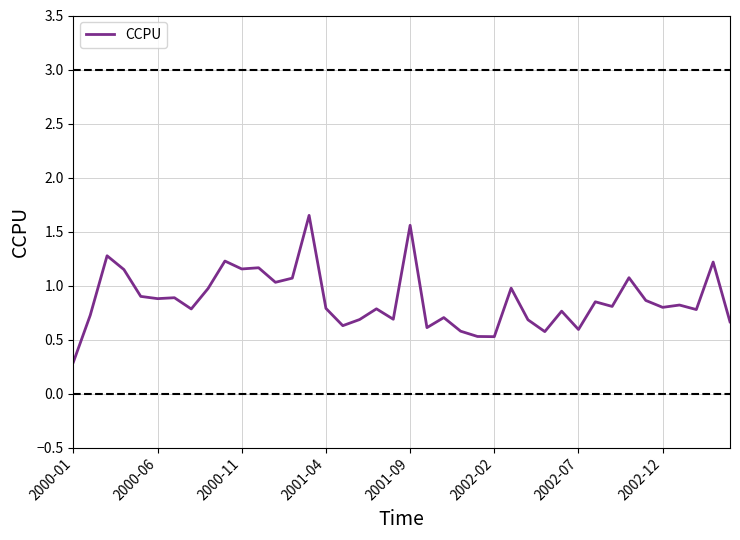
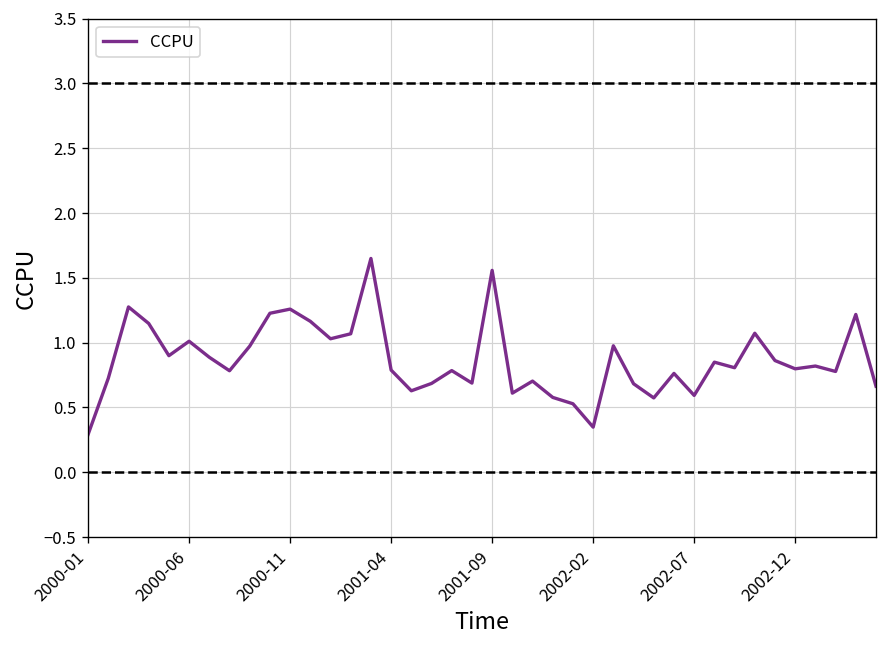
  {
    "2000-01": 0.29,
-   "2000-06": 0.88,
-   "2000-11": 1.15,
+   "2000-06": 1.01,
+   "2000-11": 1.26,
    "2001-04": 0.79,
    "2001-09": 1.56,
-   "2002-02": 0.53,
+   "2002-02": 0.35,
    "2002-07": 0.59,
    "2002-12": 0.80
  }
